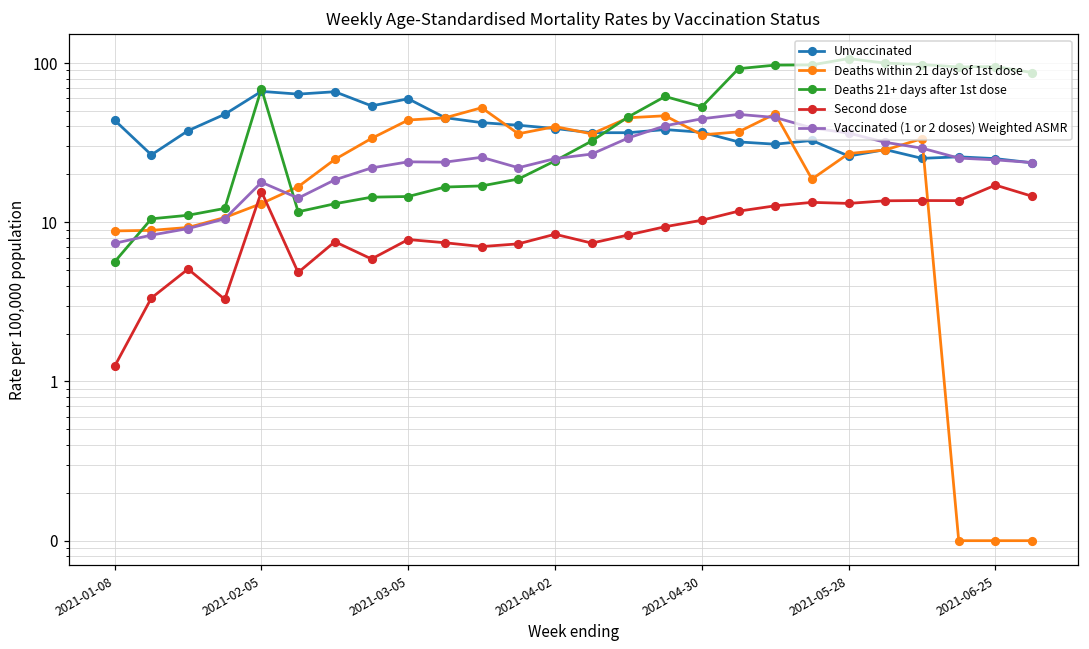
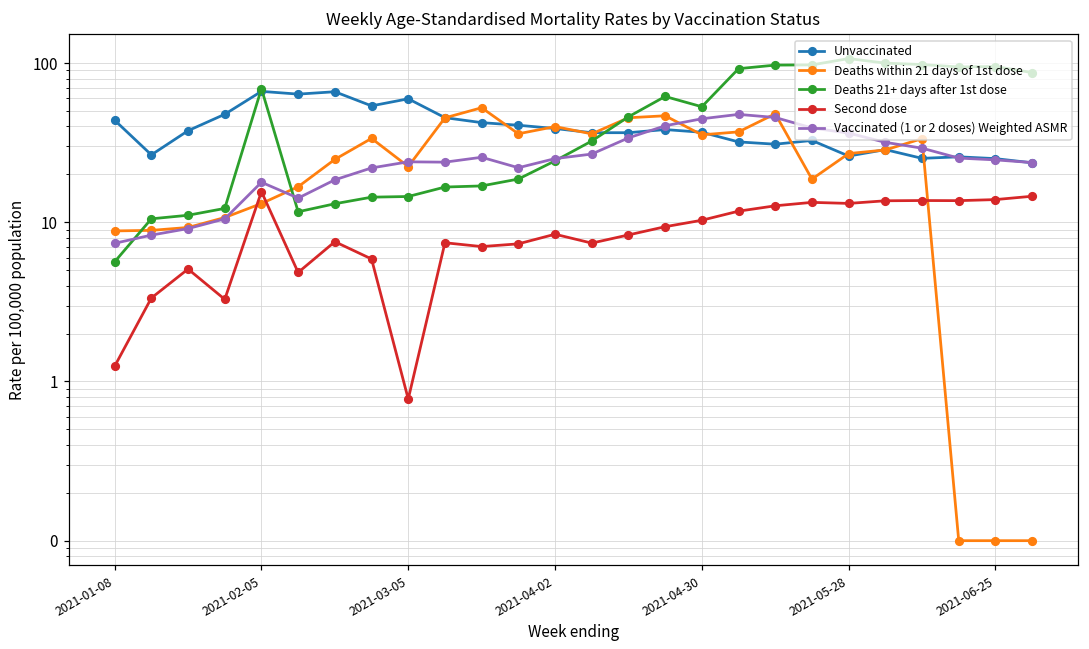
  {
    "Unvaccinated": {
      "2021-01-08": 44,
      "2021-03-05": 60
    },
    "Deaths within 21 days of 1st dose": {
      "2021-01-08": 9,
      "2021-02-05": 13,
-     "2021-03-05": 44,
+     "2021-03-05": 22,
      "2021-06-25": 0.10
    },
    "Deaths 21+ days after 1st dose": {
      "2021-01-08": 5.6,
      "2021-03-05": 15,
      "2021-04-30": 53
    },
    "Second dose": {
      "2021-01-08": 1.2,
      "2021-02-05": 16,
-     "2021-03-05": 8,
+     "2021-03-05": 0.8,
      "2021-04-02": 8,
      "2021-04-30": 10,
      "2021-05-28": 13,
-     "2021-06-25": 17
+     "2021-06-25": 14
    },
    "Vaccinated (1 or 2 doses) Weighted ASMR": {
      "2021-01-08": 7,
      "2021-02-05": 18,
      "2021-03-05": 24,
      "2021-04-30": 45,
      "2021-05-28": 36
    }
  }
